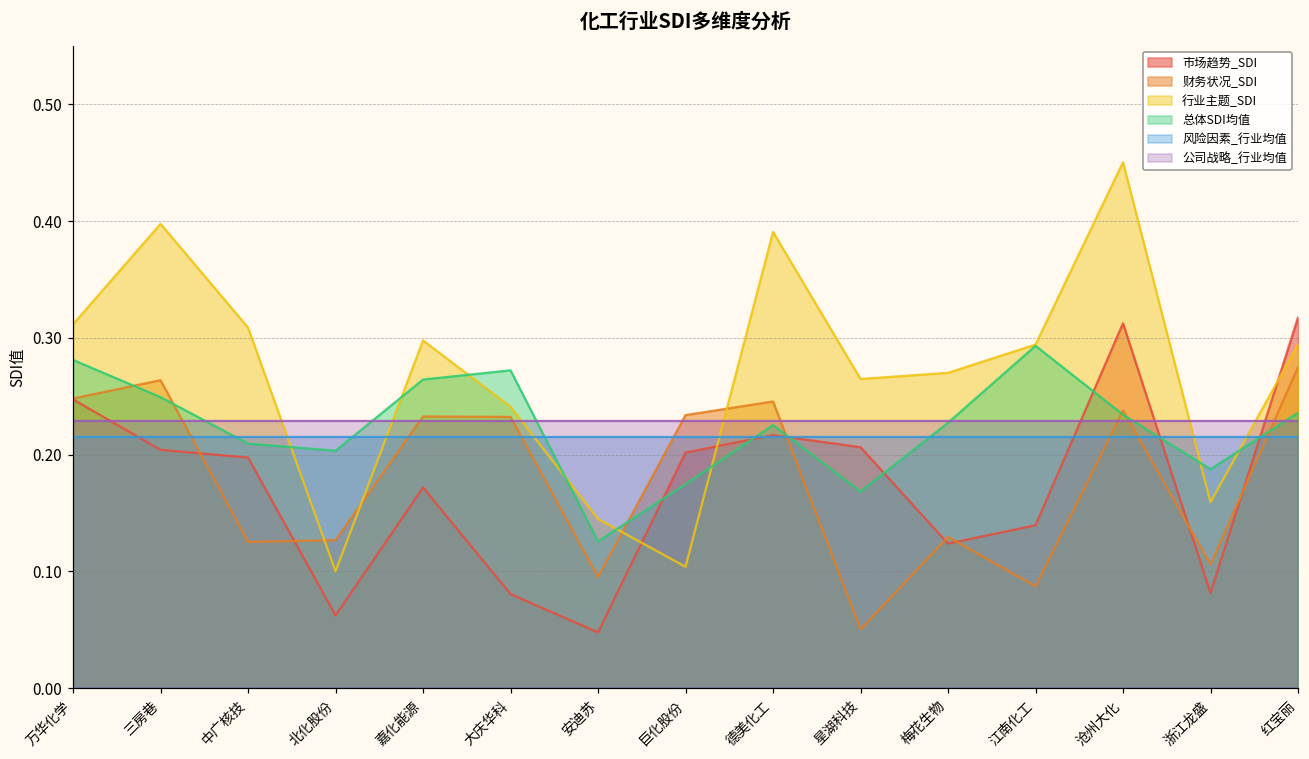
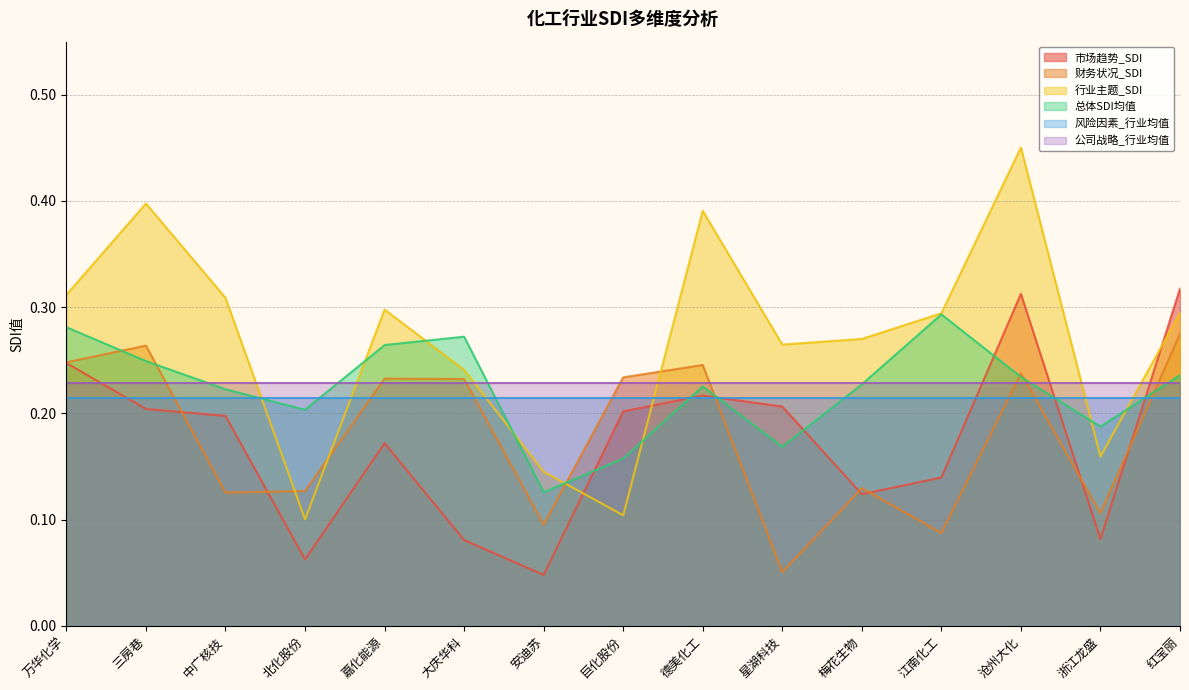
  {
    "总体SDI均值": {
      "万华化学": 0.281,
      "三房巷": 0.249,
-     "中广核技": 0.209,
+     "中广核技": 0.223,
      "北化股份": 0.203,
      "嘉化能源": 0.264,
      "大庆华科": 0.272,
      "安迪苏": 0.126,
-     "巨化股份": 0.175,
+     "巨化股份": 0.157,
      "德美化工": 0.225,
      "星湖科技": 0.168,
      "沧州大化": 0.234,
      "浙江龙盛": 0.188,
      "红宝丽": 0.236
    },
    "风险因素_行业均值": {
      "万华化学": 0.215,
      "三房巷": 0.215,
      "中广核技": 0.215,
      "北化股份": 0.215,
      "嘉化能源": 0.215,
      "大庆华科": 0.215,
      "安迪苏": 0.215,
      "巨化股份": 0.215,
      "星湖科技": 0.215,
      "梅花生物": 0.215,
      "江南化工": 0.215,
      "沧州大化": 0.215,
      "浙江龙盛": 0.215,
      "红宝丽": 0.215
    },
    "公司战略_行业均值": {
      "万华化学": 0.229,
      "三房巷": 0.229,
      "中广核技": 0.229,
      "北化股份": 0.229,
      "嘉化能源": 0.229,
      "大庆华科": 0.229,
      "安迪苏": 0.229,
      "巨化股份": 0.229,
      "德美化工": 0.229,
      "星湖科技": 0.229,
      "江南化工": 0.229,
      "沧州大化": 0.229,
      "浙江龙盛": 0.229,
      "红宝丽": 0.229
    }
  }
